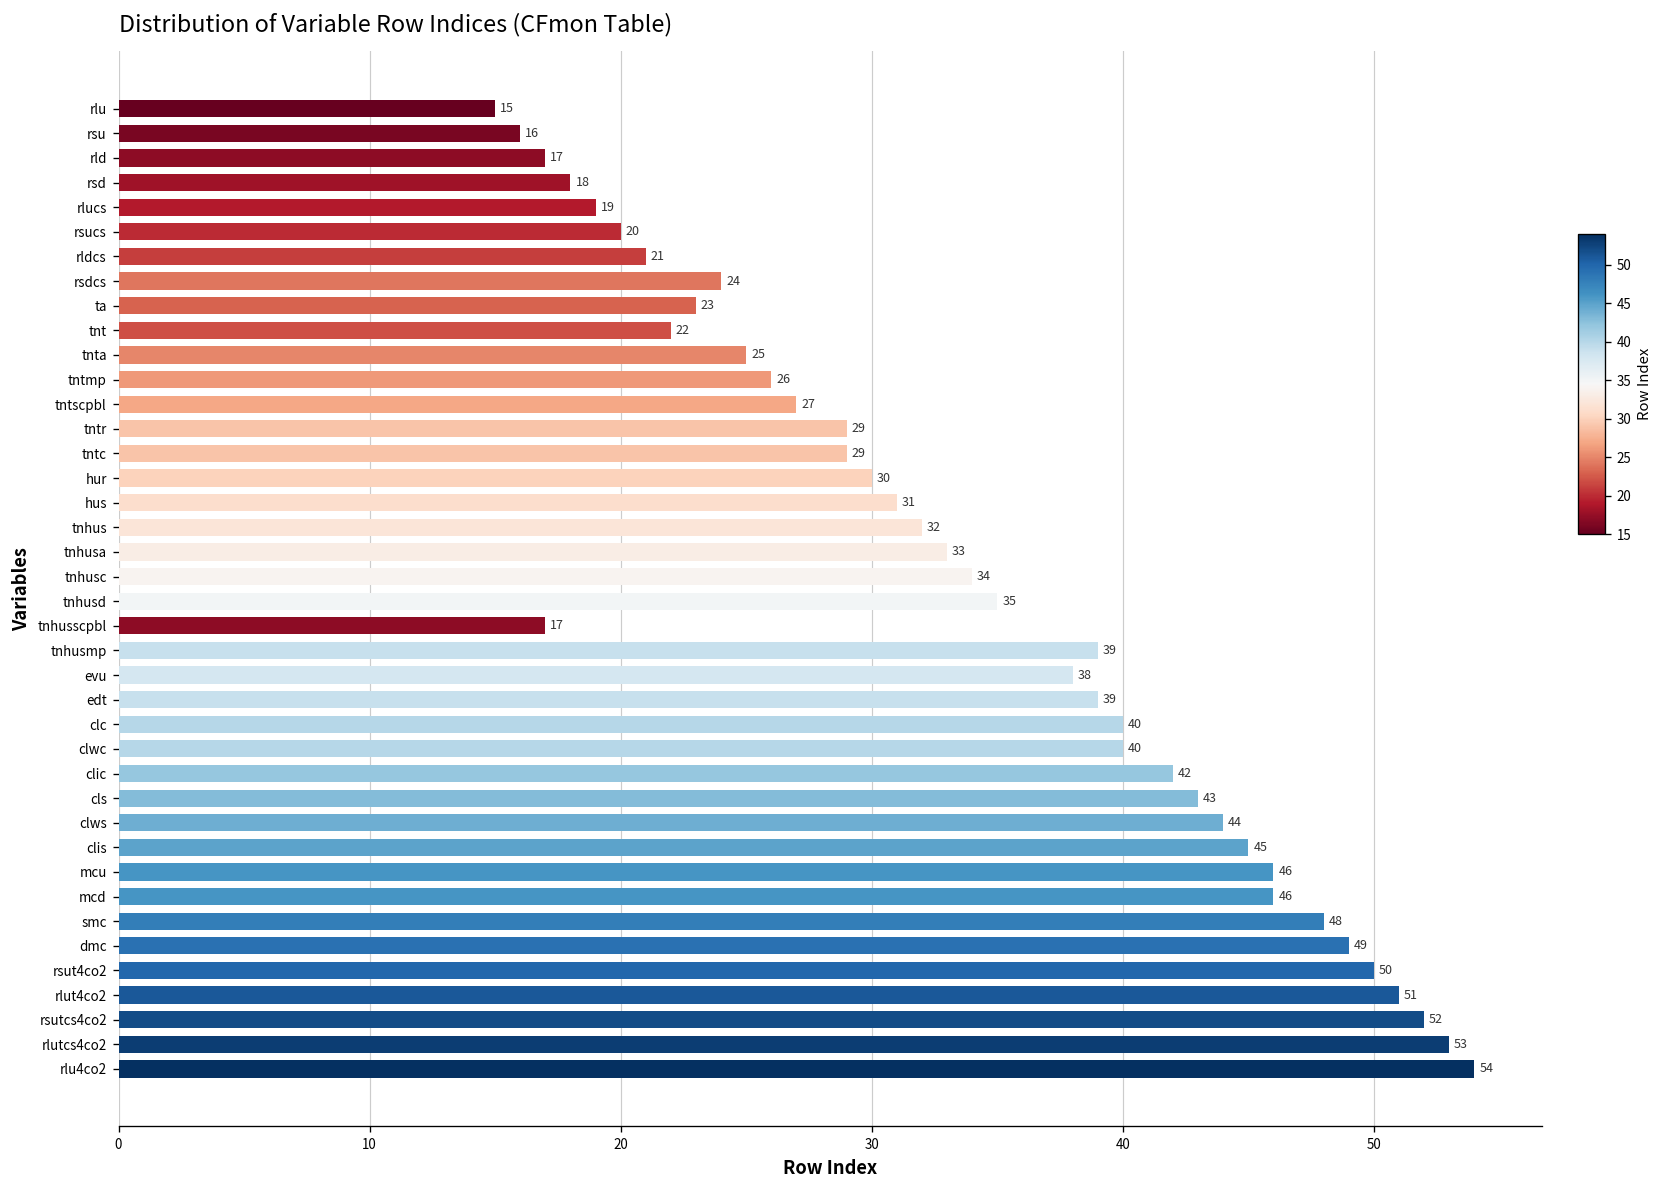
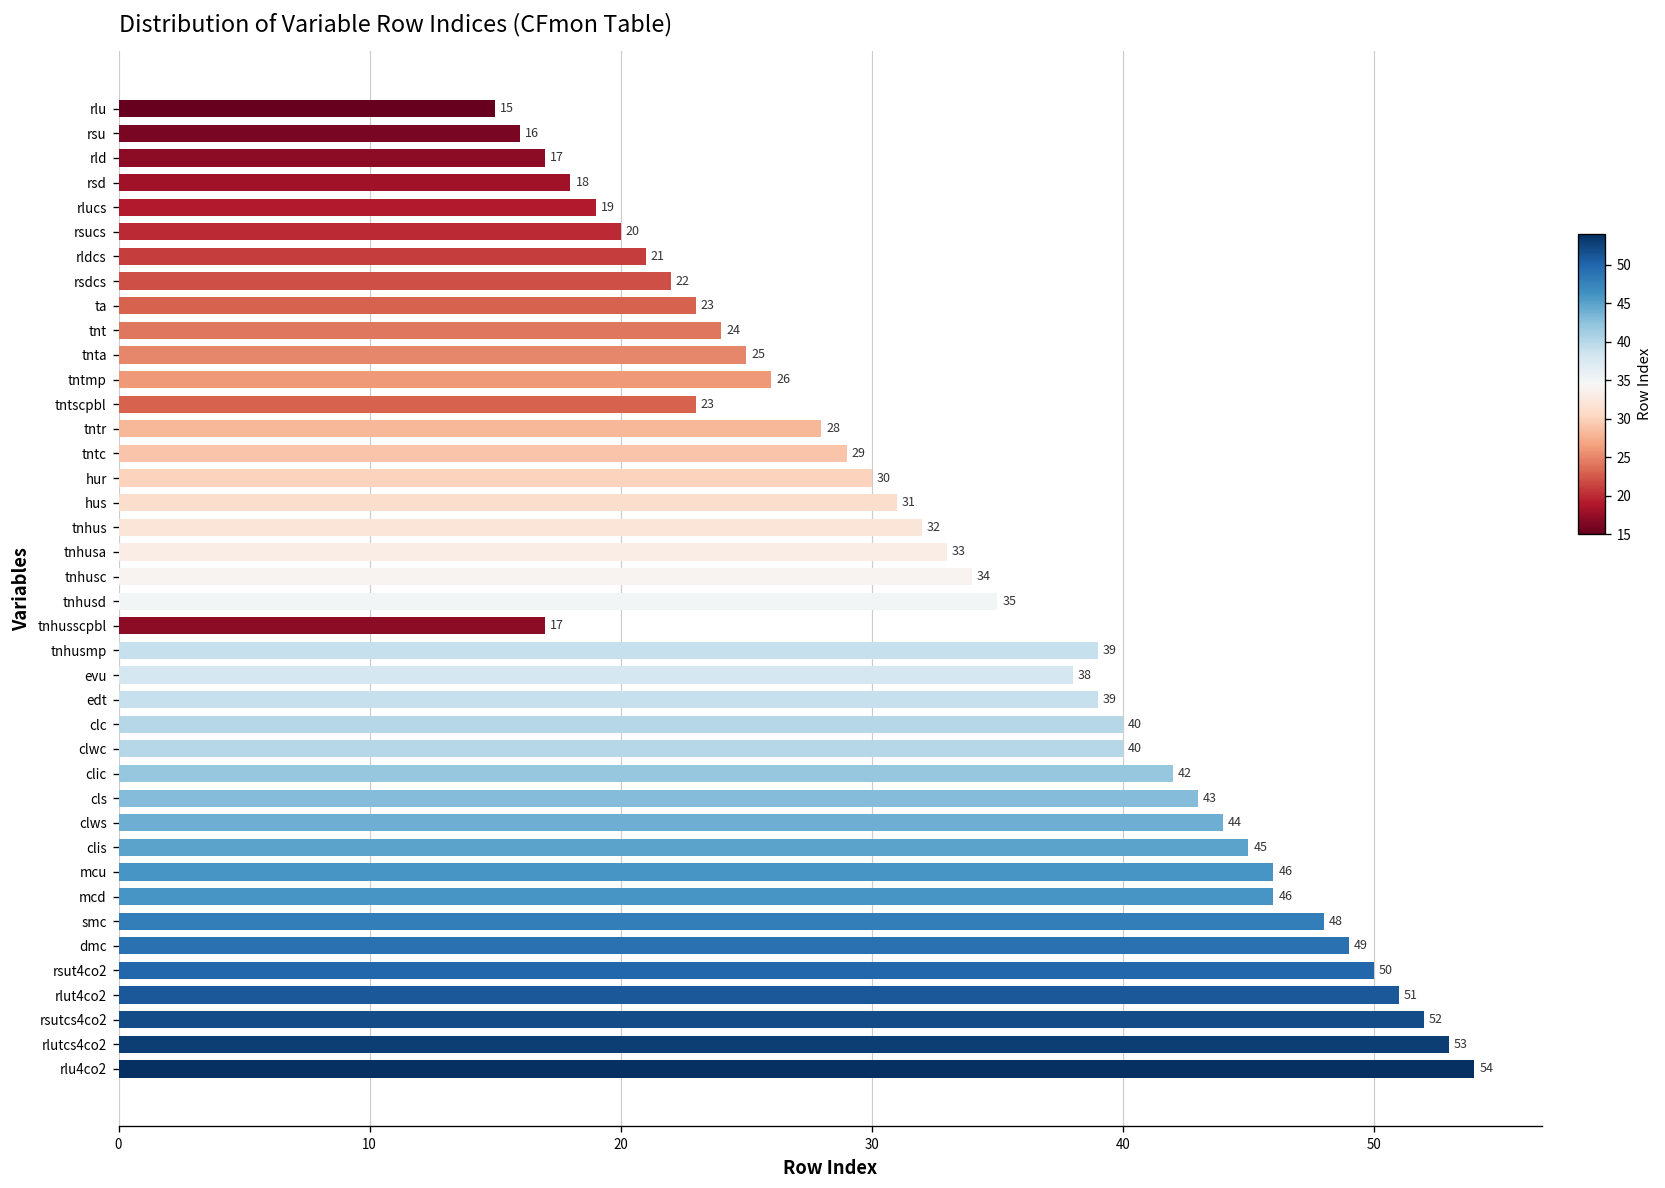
  {
    "rlu": 15,
    "rsu": 16,
    "rld": 17,
    "rsd": 18,
    "rlucs": 19,
    "rsucs": 20,
    "rldcs": 21,
-   "rsdcs": 24,
+   "rsdcs": 22,
    "ta": 23,
-   "tnt": 22,
+   "tnt": 24,
    "tnta": 25,
    "tntmp": 26,
-   "tntscpbl": 27,
-   "tntr": 29,
+   "tntscpbl": 23,
+   "tntr": 28,
    "tntc": 29,
    "hur": 30,
    "hus": 31,
    "tnhus": 32,
    "tnhusa": 33,
    "tnhusc": 34,
    "tnhusd": 35,
    "tnhusscpbl": 17,
    "tnhusmp": 39,
    "evu": 38,
    "edt": 39,
    "clc": 40,
    "clwc": 40,
    "clic": 42,
    "cls": 43,
    "clws": 44,
    "clis": 45,
    "mcu": 46,
    "mcd": 46,
    "smc": 48,
    "dmc": 49,
    "rsut4co2": 50,
    "rlut4co2": 51,
    "rsutcs4co2": 52,
    "rlutcs4co2": 53,
    "rlu4co2": 54
  }
